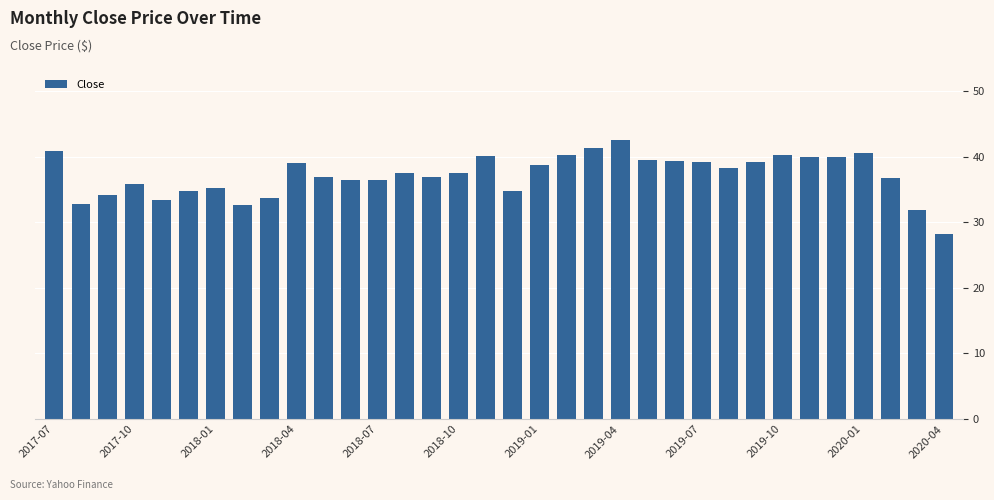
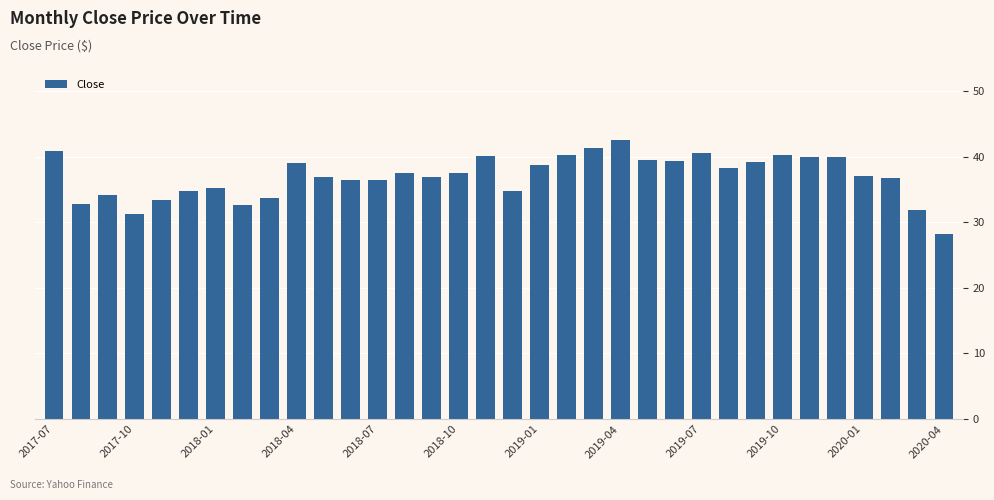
  {
    "2017-07": 41,
-   "2017-10": 36,
+   "2017-10": 31,
    "2018-01": 35,
    "2018-04": 39,
    "2018-07": 37,
    "2018-10": 37,
    "2019-01": 39,
    "2019-04": 43,
-   "2019-07": 39,
+   "2019-07": 41,
    "2019-10": 40,
-   "2020-01": 41,
+   "2020-01": 37,
    "2020-04": 28
  }
